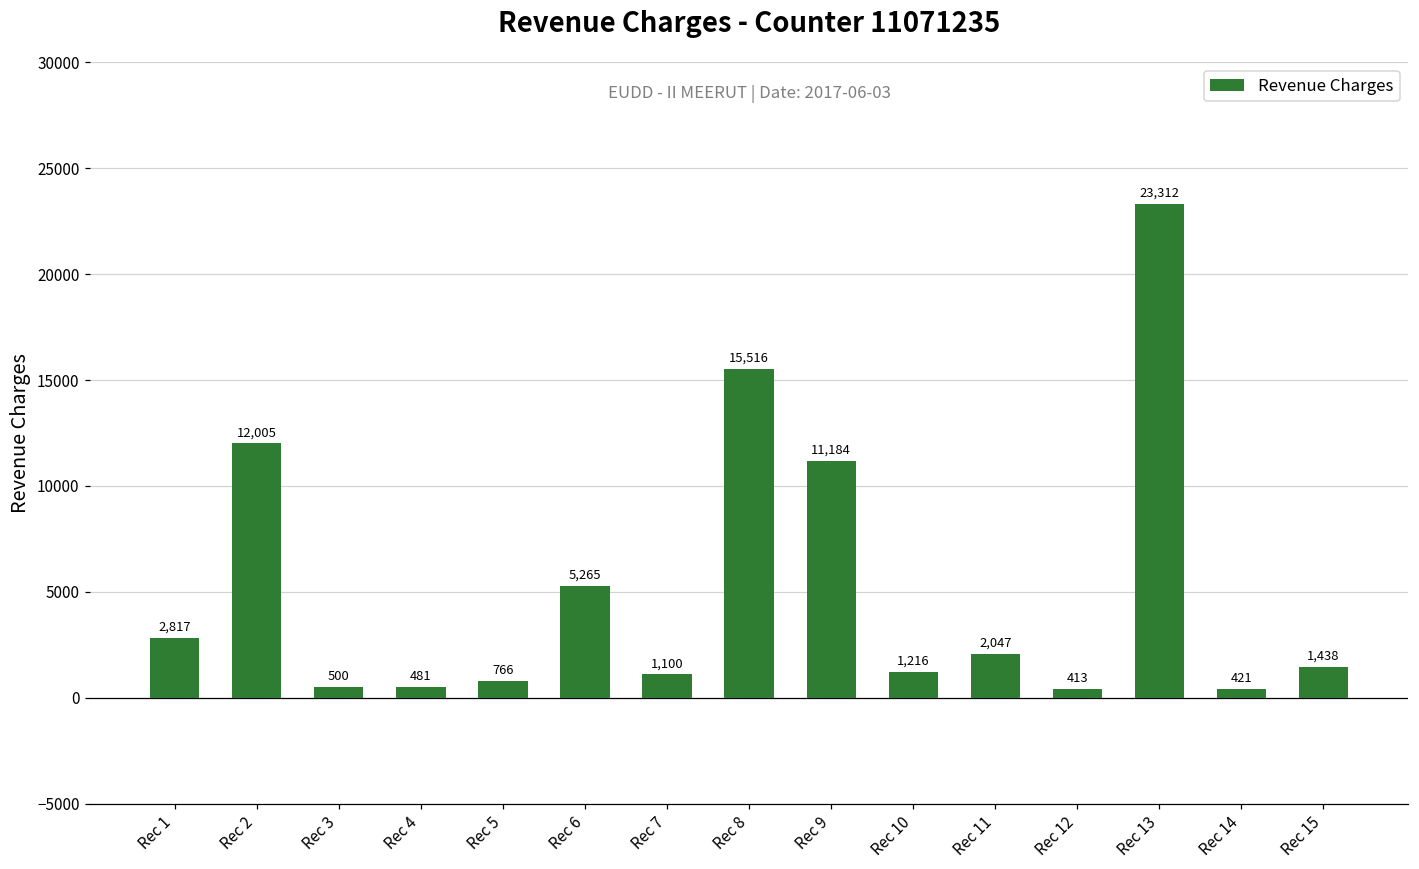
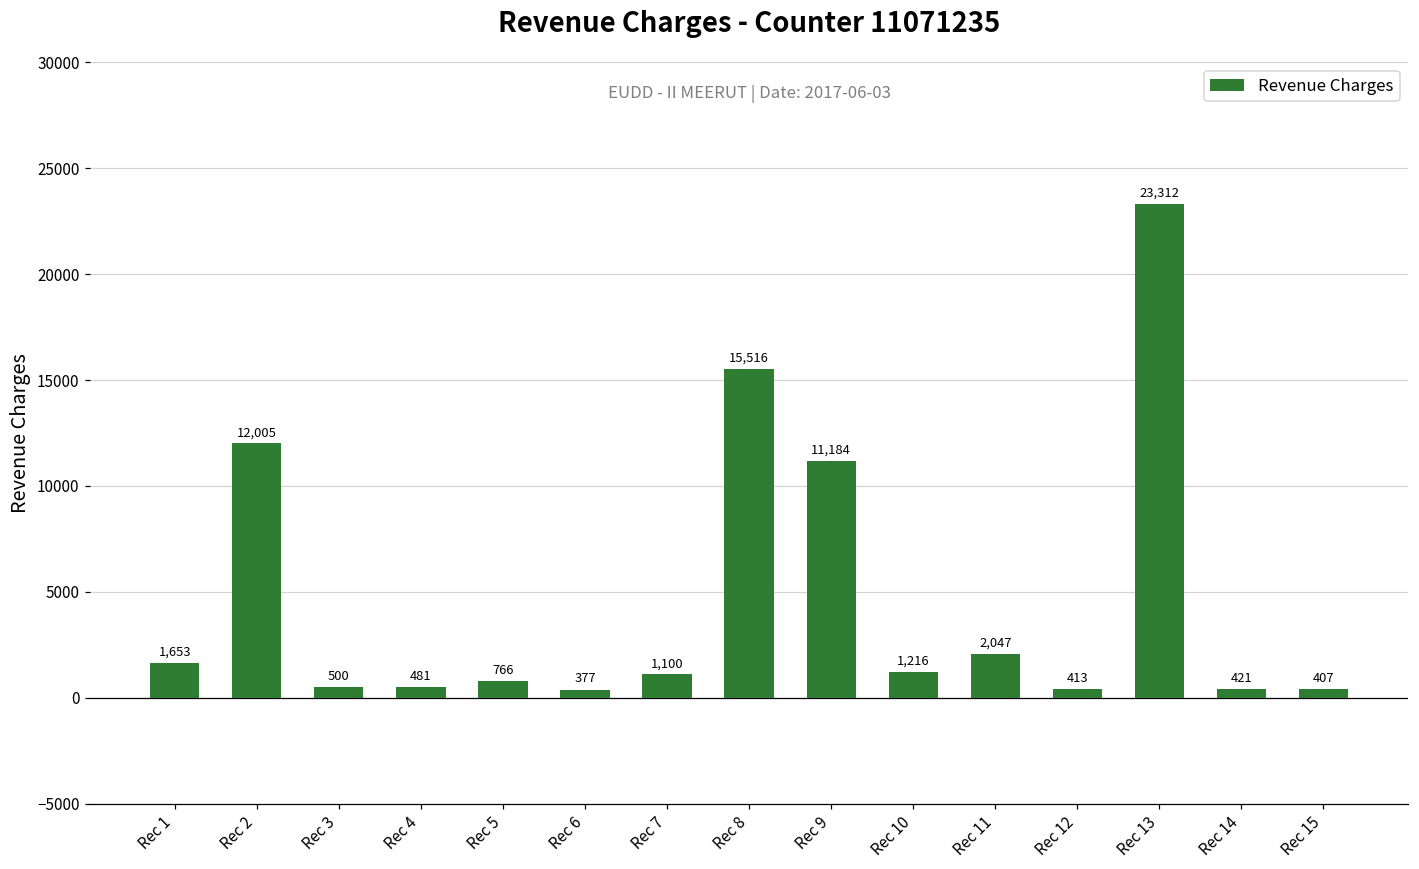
  {
-   "Rec 1": "2,817",
+   "Rec 1": "1,653",
    "Rec 2": "12,005",
    "Rec 3": "500",
    "Rec 4": "481",
    "Rec 5": "766",
-   "Rec 6": "5,265",
+   "Rec 6": "377",
    "Rec 7": "1,100",
    "Rec 8": "15,516",
    "Rec 9": "11,184",
    "Rec 10": "1,216",
    "Rec 11": "2,047",
    "Rec 12": "413",
    "Rec 13": "23,312",
    "Rec 14": "421",
-   "Rec 15": "1,438"
+   "Rec 15": "407"
  }
